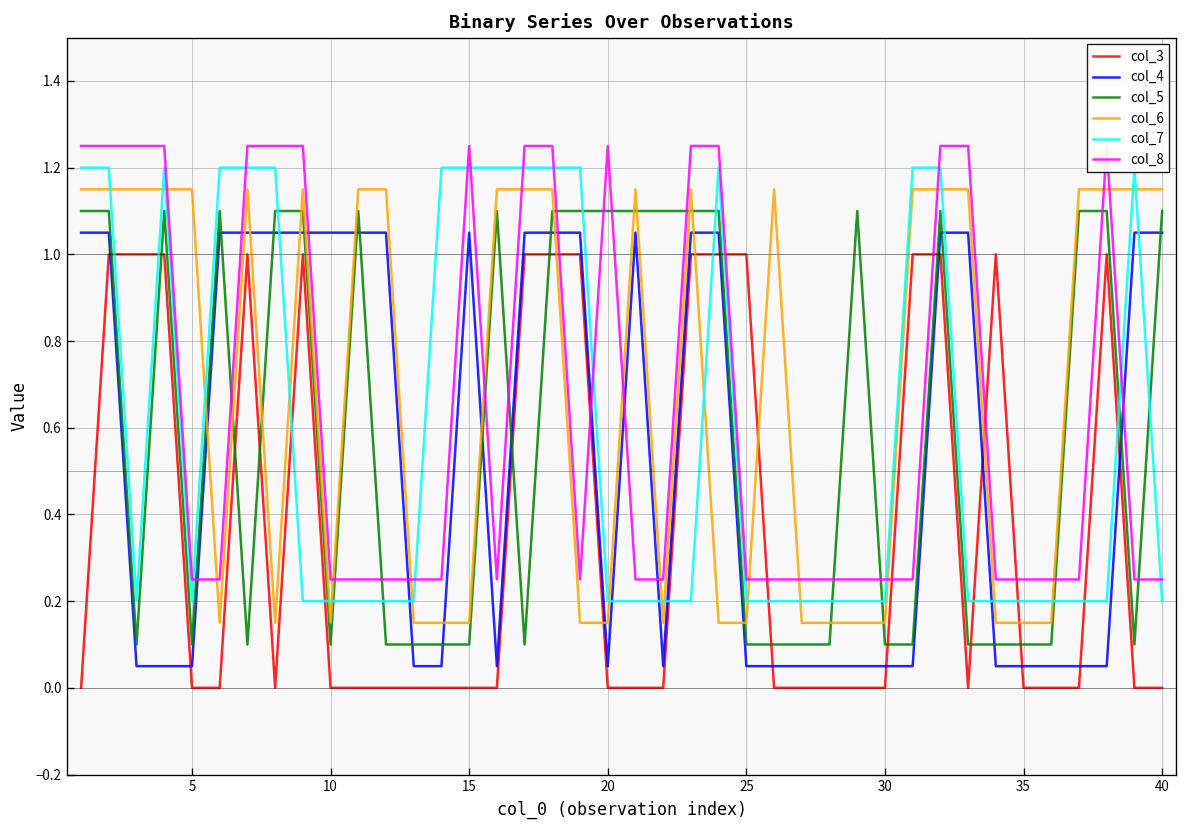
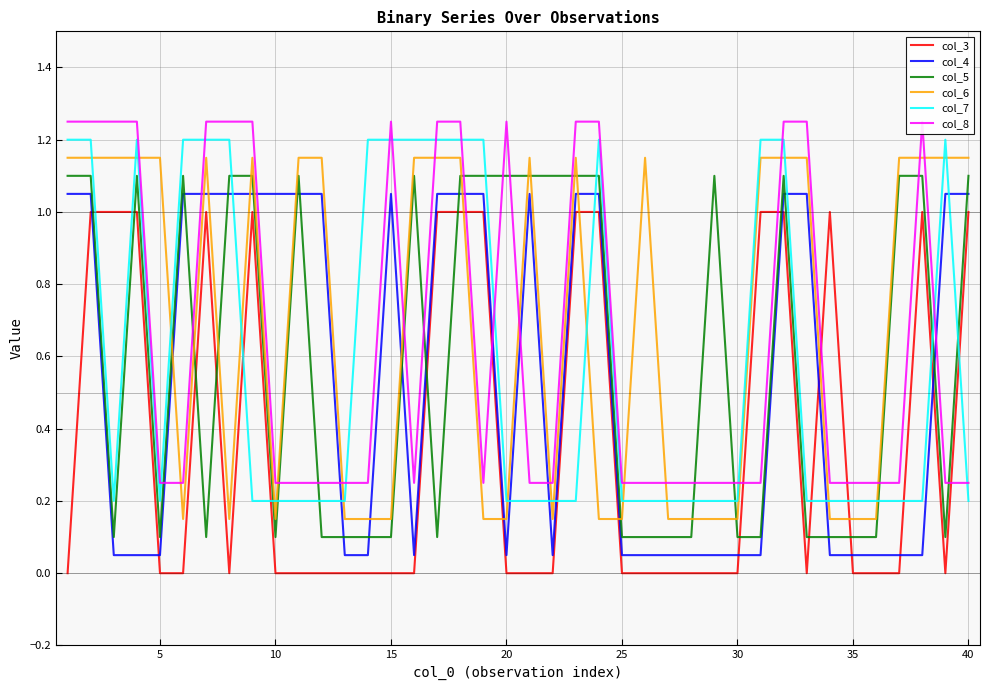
  {
    "col_3": {
      "5": 0,
      "10": 0,
      "15": 0,
      "20": 0,
-     "25": 1,
+     "25": 0,
      "30": 0,
      "35": 0,
-     "40": 0
+     "40": 1
    },
    "col_4": {
      "5": 0.05,
      "10": 1.05,
      "15": 1.05,
      "20": 0.05,
      "25": 0.05,
      "30": 0.05,
      "35": 0.05,
      "40": 1.05
    },
    "col_5": {
      "5": 0.10,
      "10": 0.10,
      "15": 0.10,
      "20": 1.10,
      "25": 0.10,
      "30": 0.10,
      "35": 0.10,
      "40": 1.10
    },
    "col_6": {
      "5": 1.15,
      "10": 0.15,
      "15": 0.15,
      "20": 0.15,
      "25": 0.15,
      "30": 0.15,
      "35": 0.15,
      "40": 1.15
    },
    "col_7": {
      "5": 0.20,
      "10": 0.20,
      "15": 1.20,
      "20": 0.20,
      "25": 0.20,
      "30": 0.20,
      "35": 0.20,
      "40": 0.20
    },
    "col_8": {
      "5": 0.25,
      "10": 0.25,
      "15": 1.25,
      "20": 1.25,
      "25": 0.25,
      "30": 0.25,
      "35": 0.25,
      "40": 0.25
    }
  }
